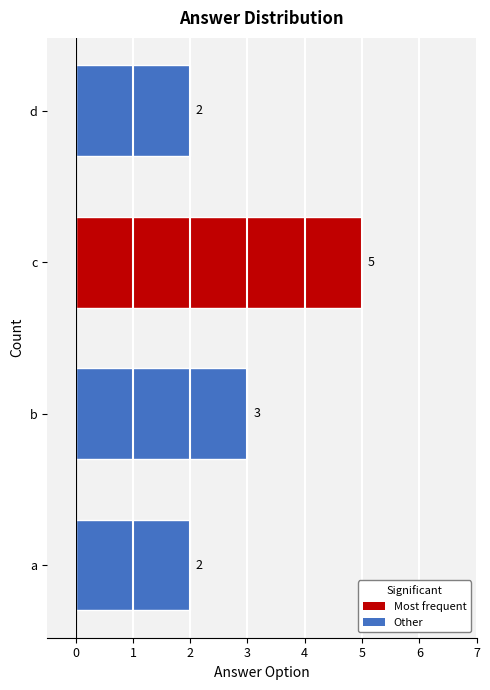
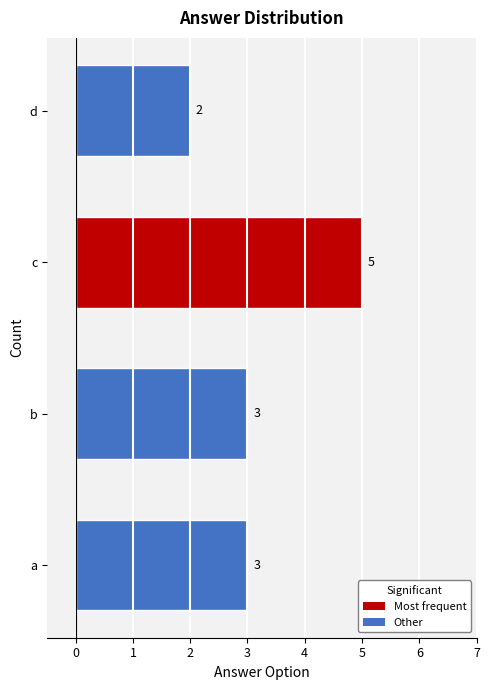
  {
    "d": 2,
    "c": 5,
    "b": 3,
-   "a": 2
+   "a": 3
  }
